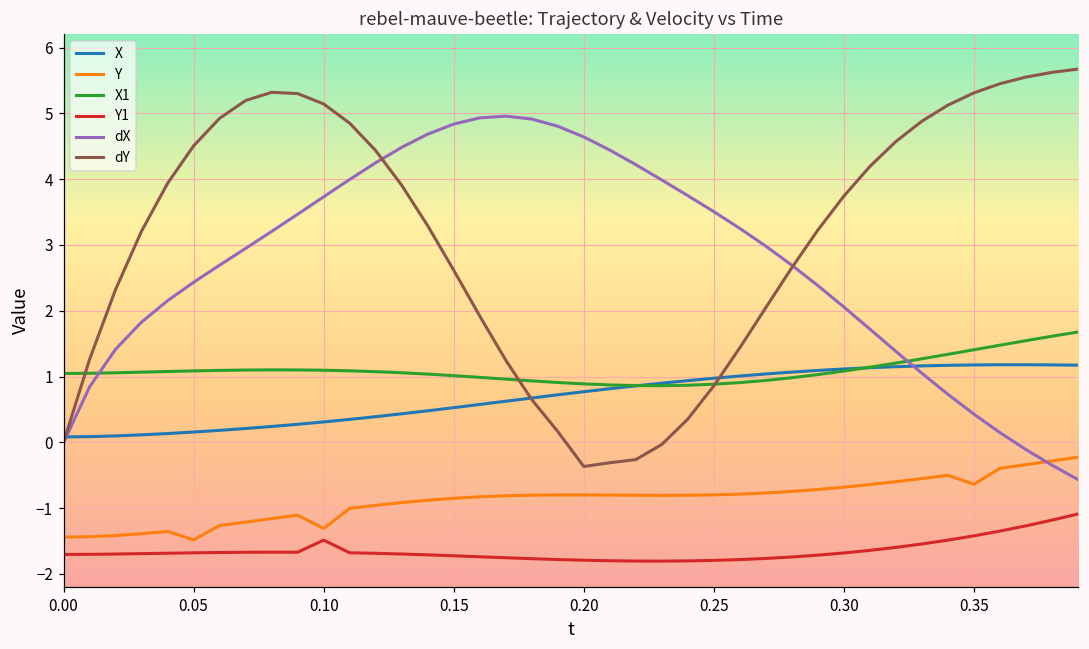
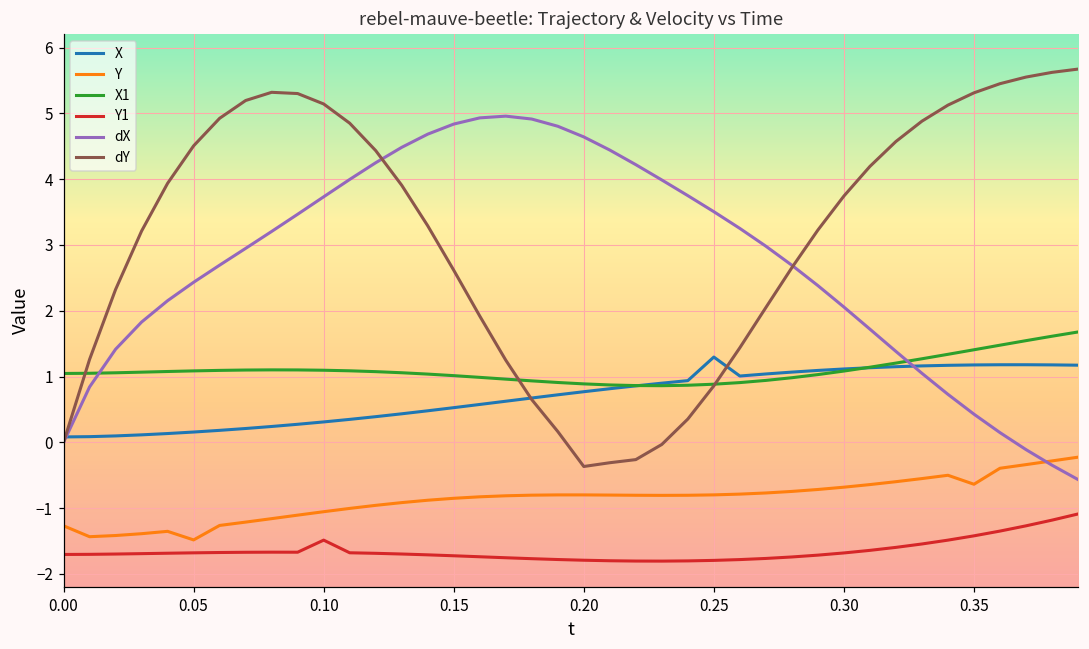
  {
    "X": {
      "0.00": 0.1,
      "0.05": 0.2,
      "0.10": 0.3,
      "0.15": 0.5,
      "0.20": 0.8,
-     "0.25": 1.0,
+     "0.25": 1.3,
      "0.35": 1.2
    },
    "Y": {
-     "0.00": -1.4,
+     "0.00": -1.3,
      "0.05": -1.5,
-     "0.10": -1.3,
+     "0.10": -1.1,
      "0.15": -0.9,
      "0.20": -0.8,
      "0.25": -0.8,
      "0.30": -0.7,
      "0.35": -0.6
    },
    "X1": {
      "0.00": 1.0,
      "0.05": 1.1,
      "0.10": 1.1,
      "0.15": 1.0,
      "0.20": 0.9,
      "0.35": 1.4
    },
    "Y1": {
      "0.00": -1.7,
      "0.05": -1.7,
      "0.10": -1.5,
      "0.15": -1.7,
      "0.20": -1.8,
      "0.25": -1.8,
      "0.30": -1.7,
      "0.35": -1.4
    },
    "dX": {
      "0.05": 2.4,
      "0.10": 3.7,
      "0.15": 4.8,
      "0.20": 4.6,
      "0.25": 3.5,
      "0.30": 2.1,
      "0.35": 0.4
    },
    "dY": {
      "0.05": 4.5,
      "0.10": 5.1,
      "0.15": 2.6,
      "0.20": -0.4,
      "0.30": 3.7,
      "0.35": 5.3
    }
  }
